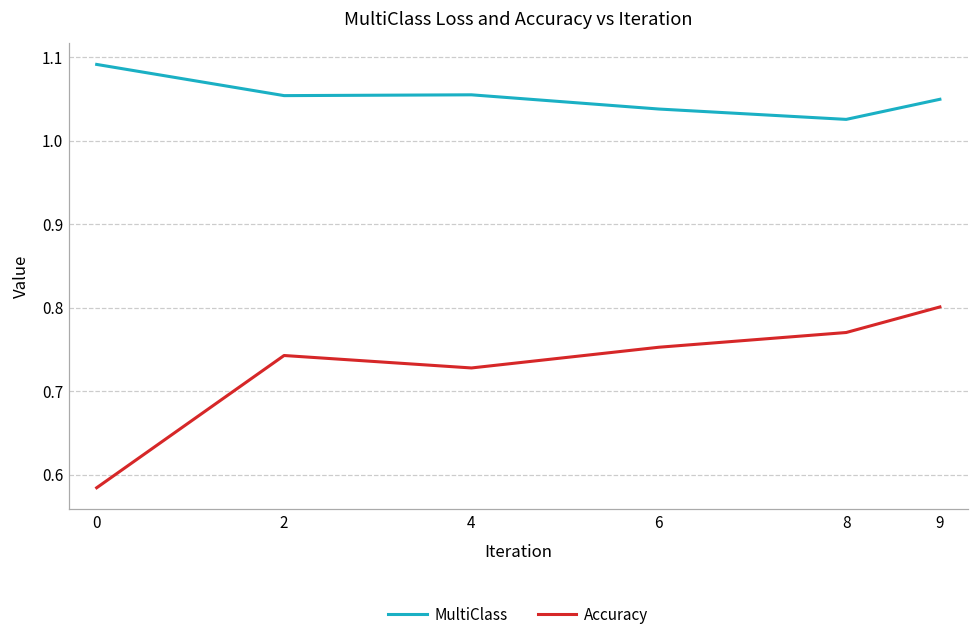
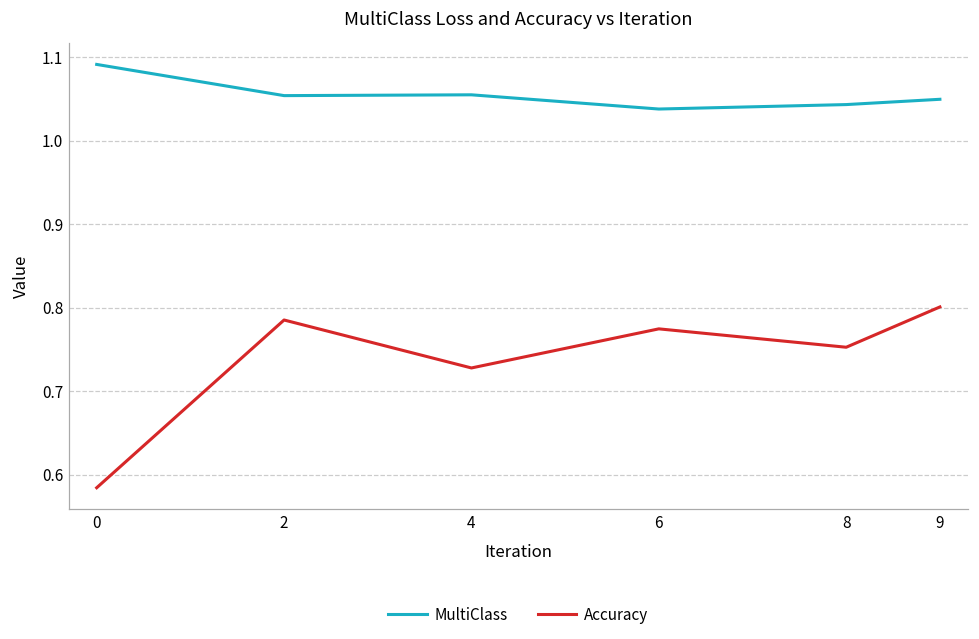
  {
    "MultiClass": {
      "0": 1.09,
      "2": 1.05,
      "4": 1.05,
      "6": 1.04,
-     "8": 1.03,
+     "8": 1.04,
      "9": 1.05
    },
    "Accuracy": {
      "0": 0.58,
-     "2": 0.74,
+     "2": 0.79,
      "4": 0.73,
-     "6": 0.75,
-     "8": 0.77,
+     "6": 0.77,
+     "8": 0.75,
      "9": 0.80
    }
  }
